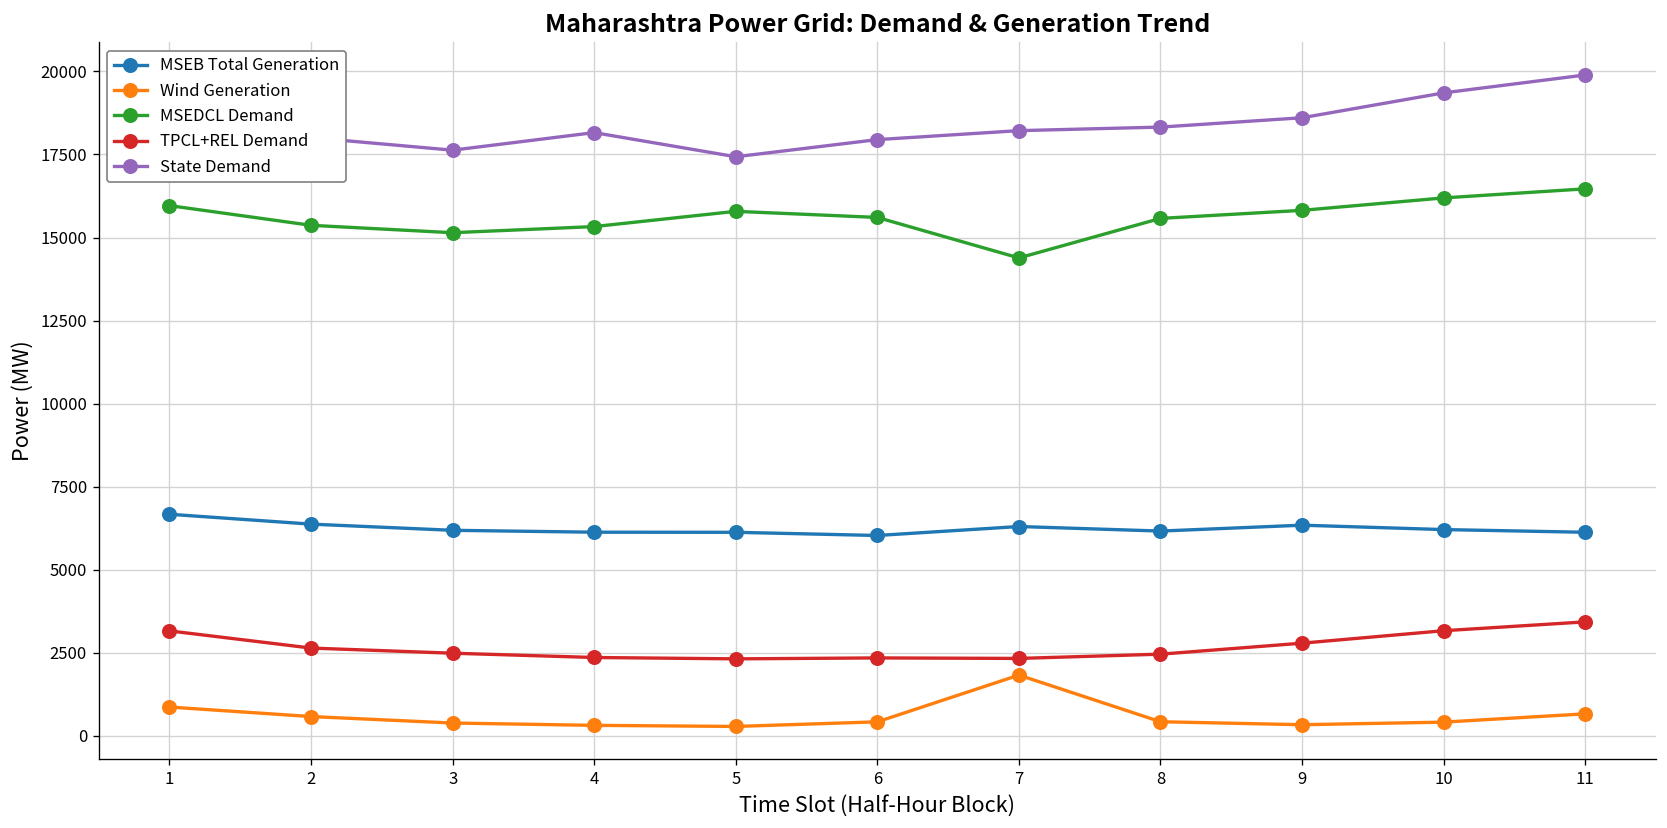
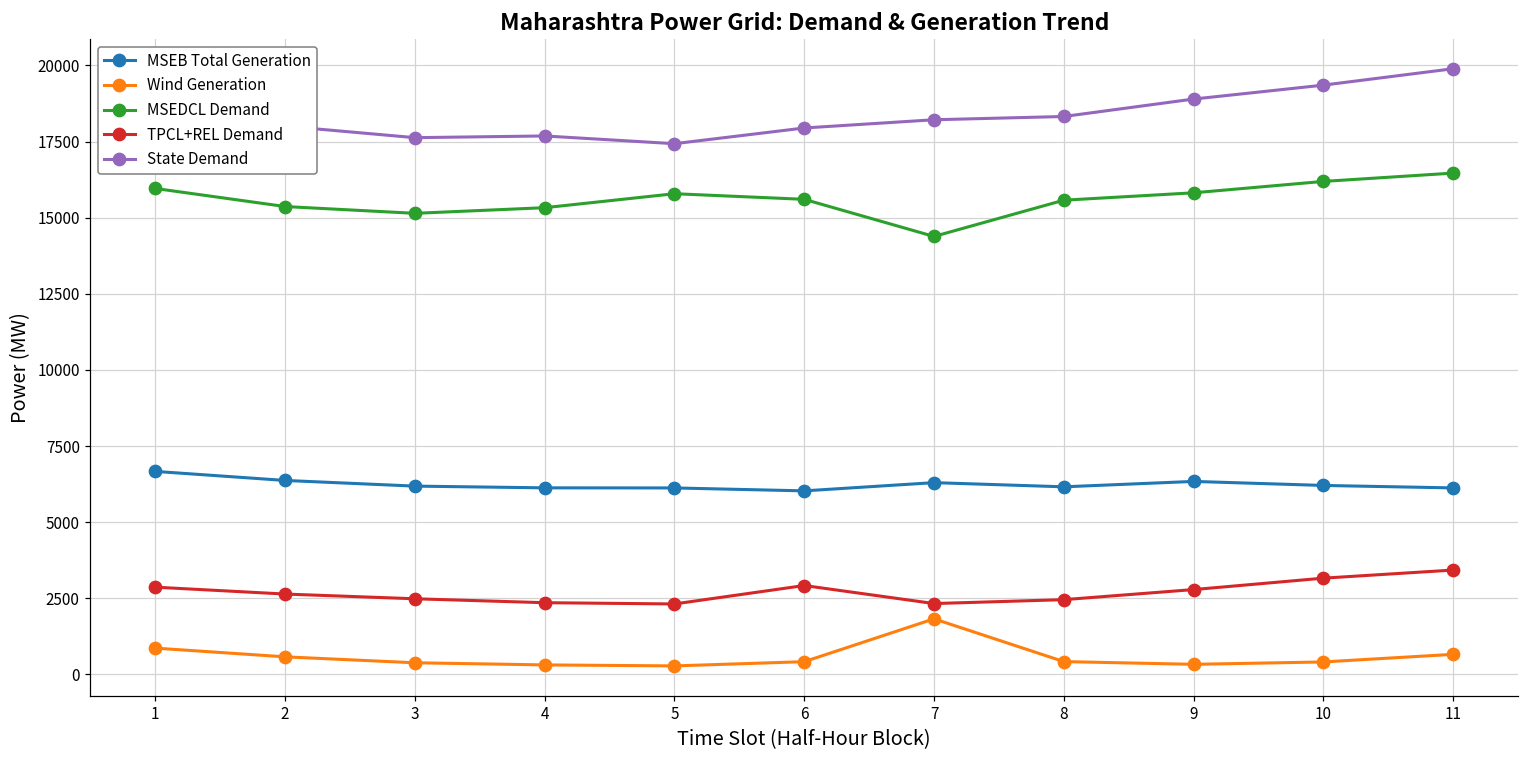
  {
    "MSEB Total Generation": {
      "1": 6700,
      "2": 6400,
      "3": 6200,
      "4": 6100,
      "5": 6100,
      "6": 6000,
      "7": 6300,
      "8": 6200,
      "9": 6300,
      "10": 6200,
      "11": 6100
    },
    "Wind Generation": {
      "1": 900,
      "2": 600,
      "3": 400,
      "4": 300,
      "5": 300,
      "6": 400,
      "7": 1800,
      "8": 400,
      "9": 300,
      "10": 400,
      "11": 700
    },
    "MSEDCL Demand": {
      "1": 16000,
      "2": 15400,
      "3": 15100,
      "4": 15300,
      "5": 15800,
      "6": 15600,
      "7": 14400,
      "8": 15600,
      "9": 15800,
      "10": 16200,
      "11": 16500
    },
    "TPCL+REL Demand": {
-     "1": 3200,
+     "1": 2900,
      "2": 2600,
      "3": 2500,
      "4": 2400,
      "5": 2300,
-     "6": 2300,
+     "6": 2900,
      "7": 2300,
      "8": 2500,
      "9": 2800,
      "10": 3200,
      "11": 3400
    },
    "State Demand": {
      "3": 17600,
-     "4": 18200,
+     "4": 17700,
      "5": 17400,
      "6": 17900,
      "7": 18200,
      "8": 18300,
-     "9": 18600,
+     "9": 18900,
      "10": 19400,
      "11": 19900
    }
  }
